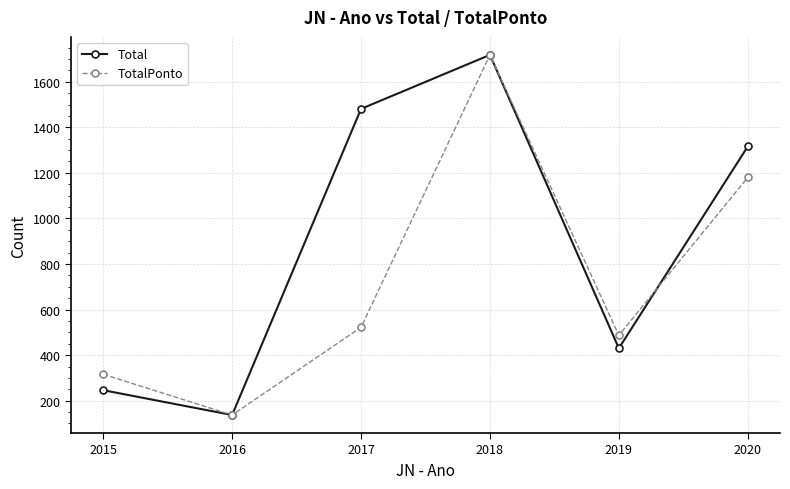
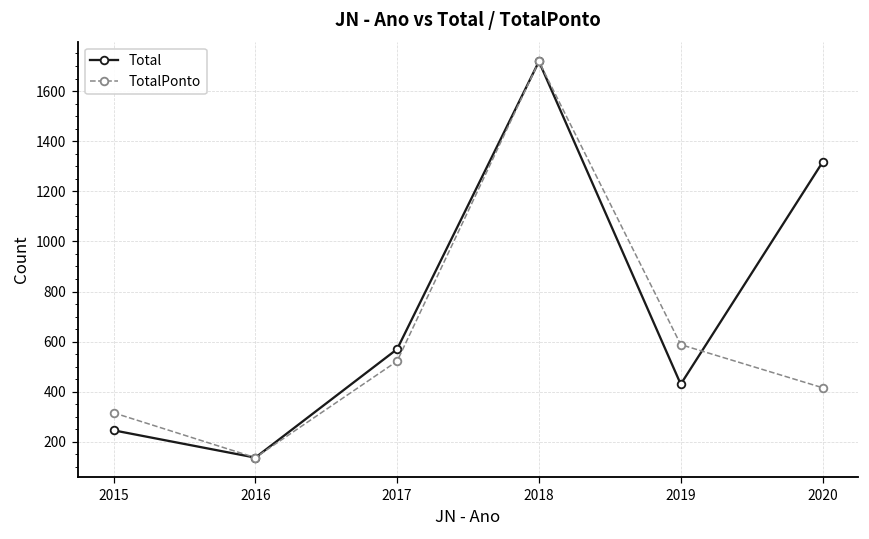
  {
    "Total": {
      "2015": 250,
-     "2017": 1480,
+     "2017": 570,
      "2019": 430,
      "2020": 1320
    },
    "TotalPonto": {
      "2015": 320,
      "2017": 520,
-     "2019": 490,
-     "2020": 1180
+     "2019": 590,
+     "2020": 420
    }
  }
